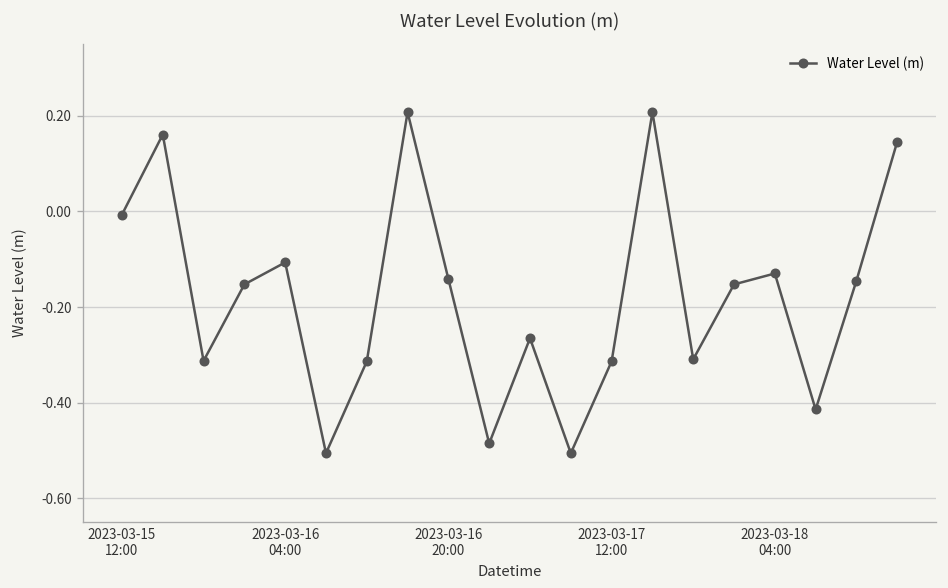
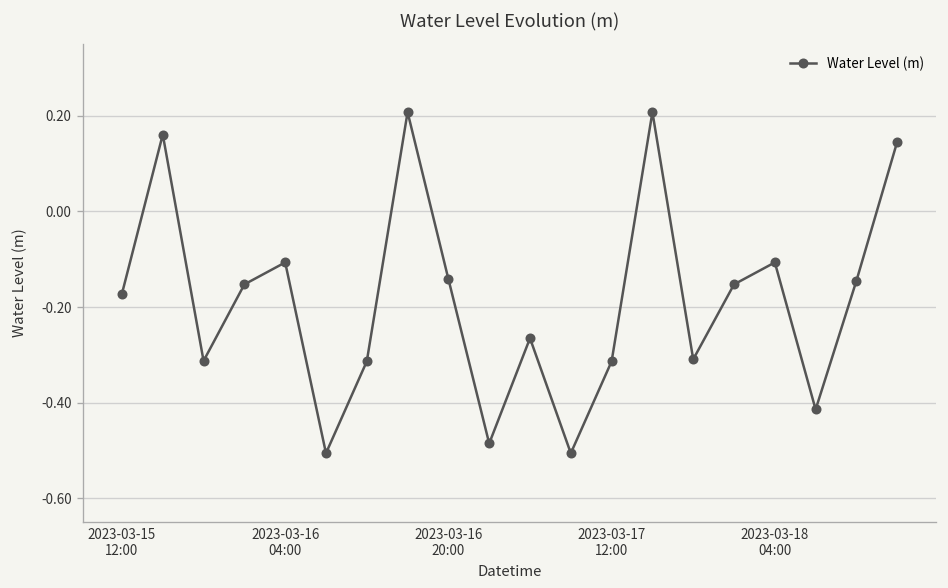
  {
-   "2023-03-15 12:00": -0.01,
+   "2023-03-15 12:00": -0.17,
    "2023-03-16 04:00": -0.11,
    "2023-03-16 20:00": -0.14,
    "2023-03-17 12:00": -0.31,
-   "2023-03-18 04:00": -0.13
+   "2023-03-18 04:00": -0.11
  }
